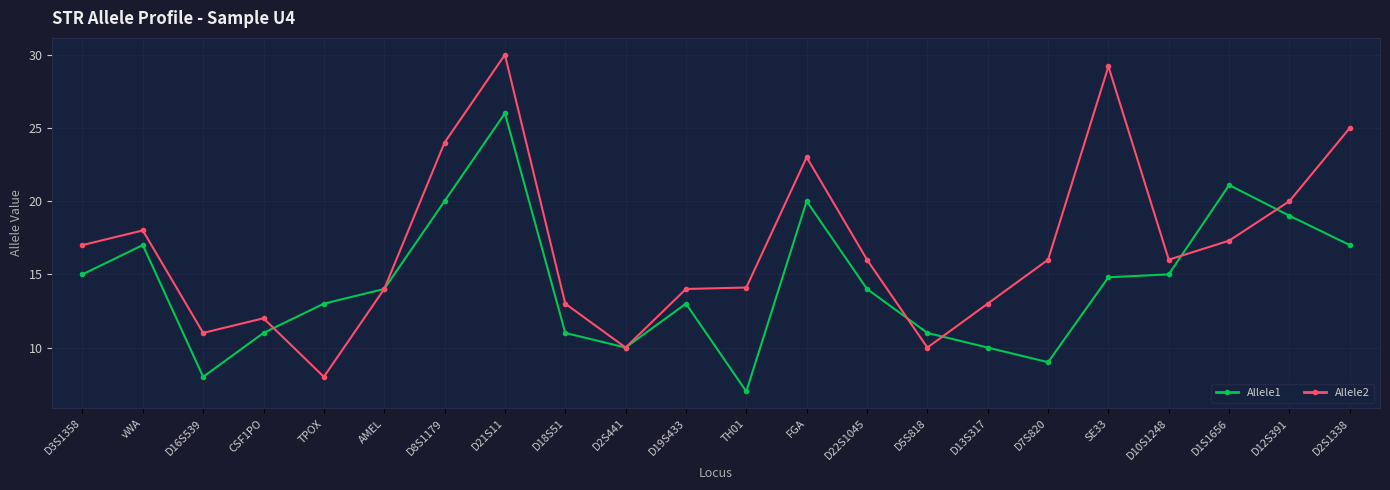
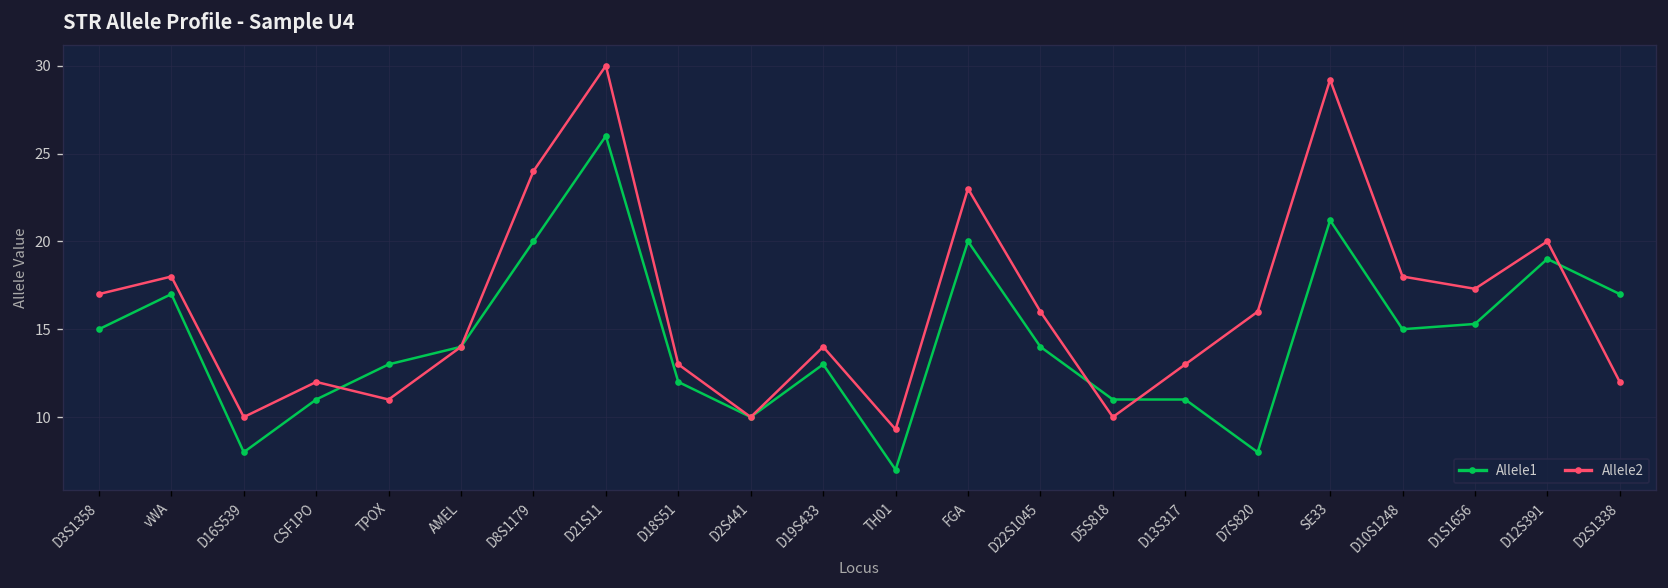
  {
    "Allele1": {
      "D3S1358": 15.0,
      "vWA": 17.0,
      "D16S539": 8.0,
      "CSF1PO": 11.0,
      "TPOX": 13.0,
      "D8S1179": 20.0,
      "D21S11": 26.0,
-     "D18S51": 11,
+     "D18S51": 12,
      "D19S433": 13.0,
      "TH01": 7.0,
      "FGA": 20.0,
      "D22S1045": 14.0,
      "D5S818": 11.0,
-     "D13S317": 10,
-     "D7S820": 9,
-     "SE33": 14.8,
+     "D13S317": 11,
+     "D7S820": 8,
+     "SE33": 21.2,
      "D10S1248": 15.0,
-     "D1S1656": 21.1,
+     "D1S1656": 15.3,
      "D12S391": 19.0,
      "D2S1338": 17.0
    },
    "Allele2": {
      "D3S1358": 17.0,
      "vWA": 18.0,
-     "D16S539": 11,
+     "D16S539": 10,
      "CSF1PO": 12.0,
-     "TPOX": 8,
+     "TPOX": 11,
      "D8S1179": 24.0,
      "D21S11": 30.0,
      "D18S51": 13.0,
      "D19S433": 14.0,
-     "TH01": 14.1,
+     "TH01": 9.3,
      "FGA": 23.0,
      "D22S1045": 16.0,
      "D5S818": 10.0,
      "D13S317": 13.0,
      "D7S820": 16.0,
      "SE33": 29.2,
-     "D10S1248": 16,
+     "D10S1248": 18,
      "D1S1656": 17.3,
      "D12S391": 20.0,
-     "D2S1338": 25
+     "D2S1338": 12
    }
  }
